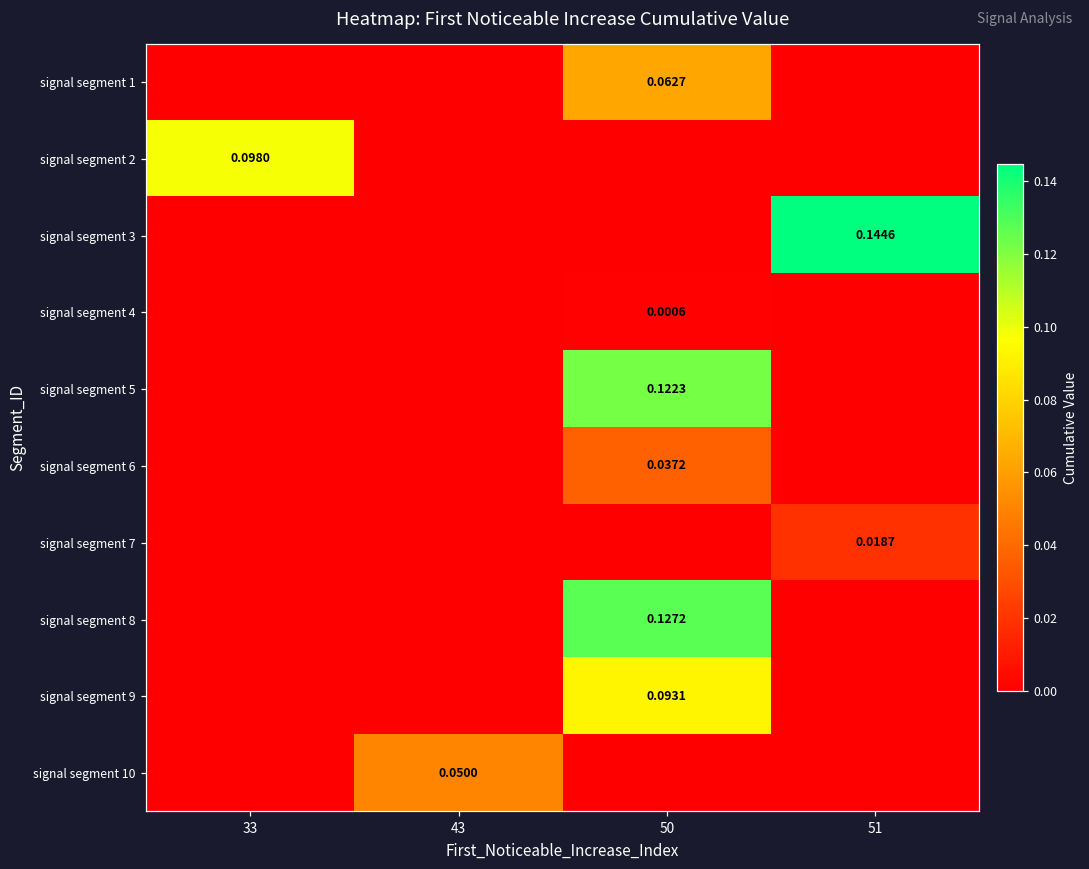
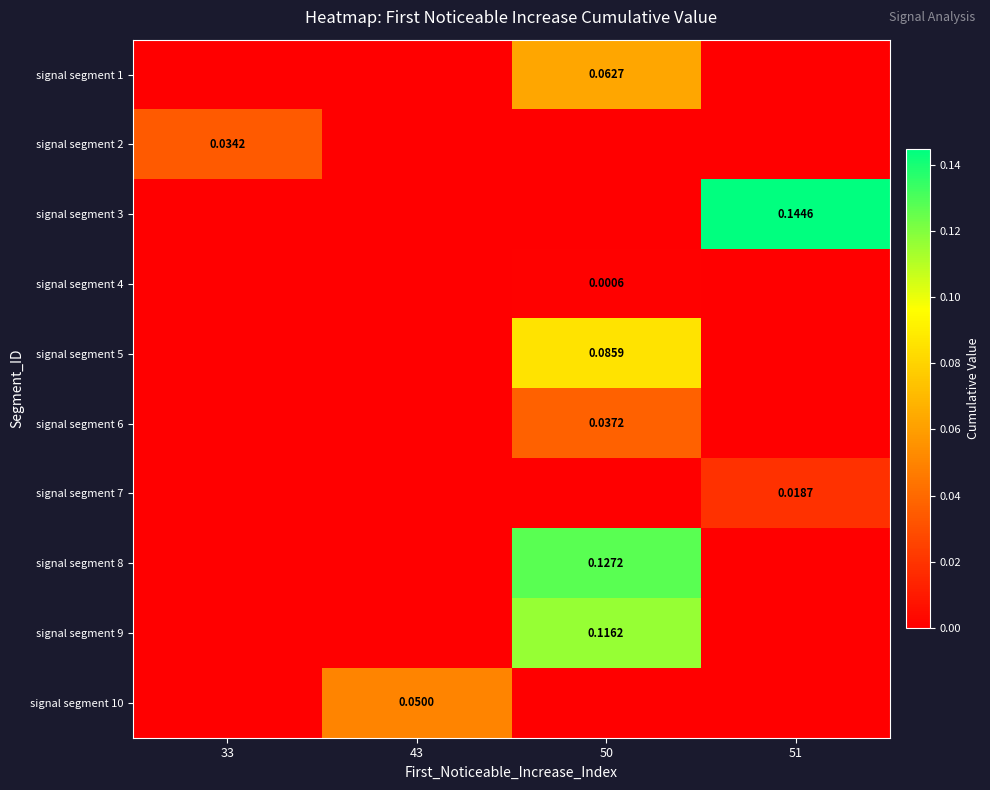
  {
    "signal segment 1": {
      "50": 0.0627
    },
    "signal segment 2": {
-     "33": 0.0980
+     "33": 0.0342
    },
    "signal segment 3": {
      "51": 0.1446
    },
    "signal segment 4": {
      "50": 0.0006
    },
    "signal segment 5": {
-     "50": 0.1223
+     "50": 0.0859
    },
    "signal segment 6": {
      "50": 0.0372
    },
    "signal segment 7": {
      "51": 0.0187
    },
    "signal segment 8": {
      "50": 0.1272
    },
    "signal segment 9": {
-     "50": 0.0931
+     "50": 0.1162
    },
    "signal segment 10": {
      "43": 0.0500
    }
  }
